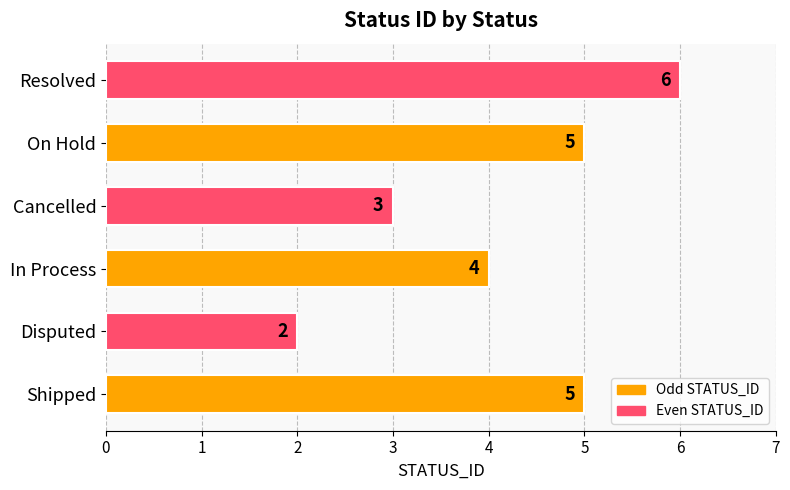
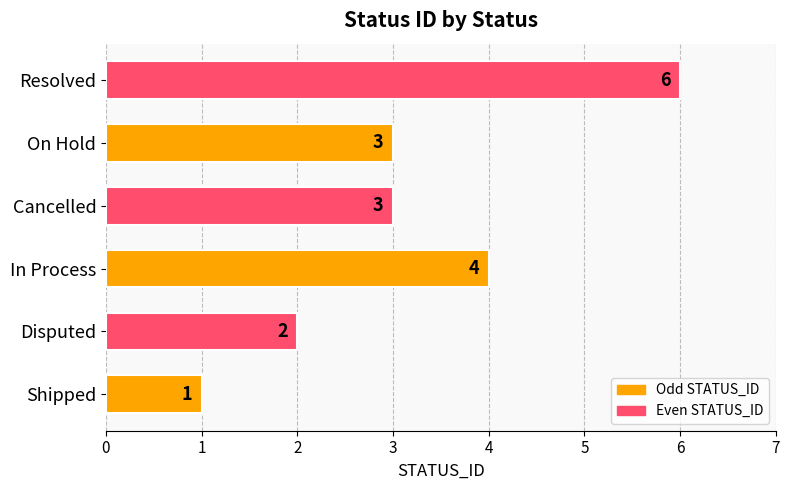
  {
    "Resolved": 6,
-   "On Hold": 5,
+   "On Hold": 3,
    "Cancelled": 3,
    "In Process": 4,
    "Disputed": 2,
-   "Shipped": 5
+   "Shipped": 1
  }
